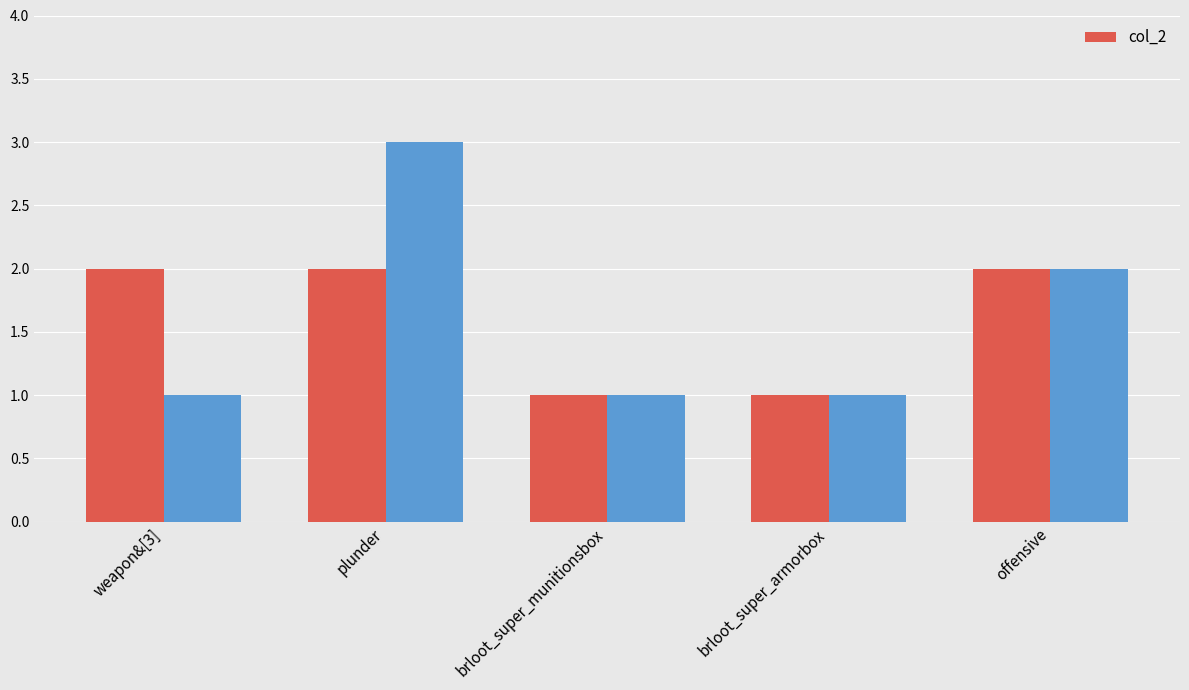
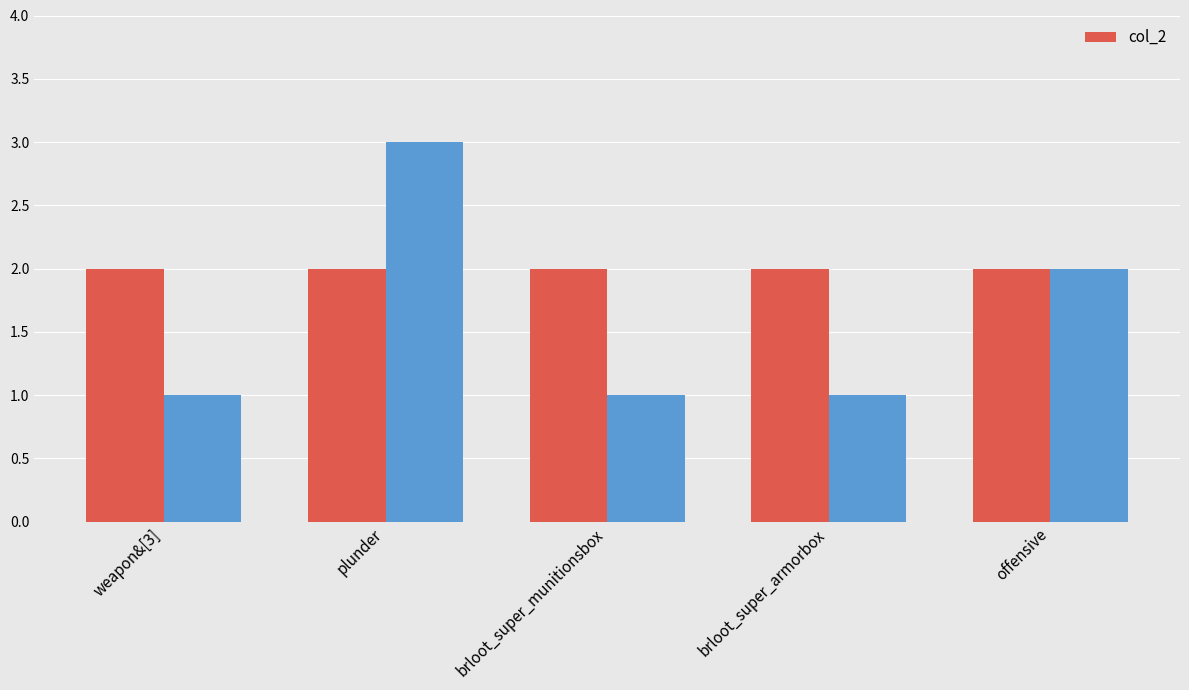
  {
    "col_2": {
      "weapon&[3]": 2,
      "plunder": 2,
-     "brloot_super_munitionsbox": 1,
-     "brloot_super_armorbox": 1,
+     "brloot_super_munitionsbox": 2,
+     "brloot_super_armorbox": 2,
      "offensive": 2
    }
  }
